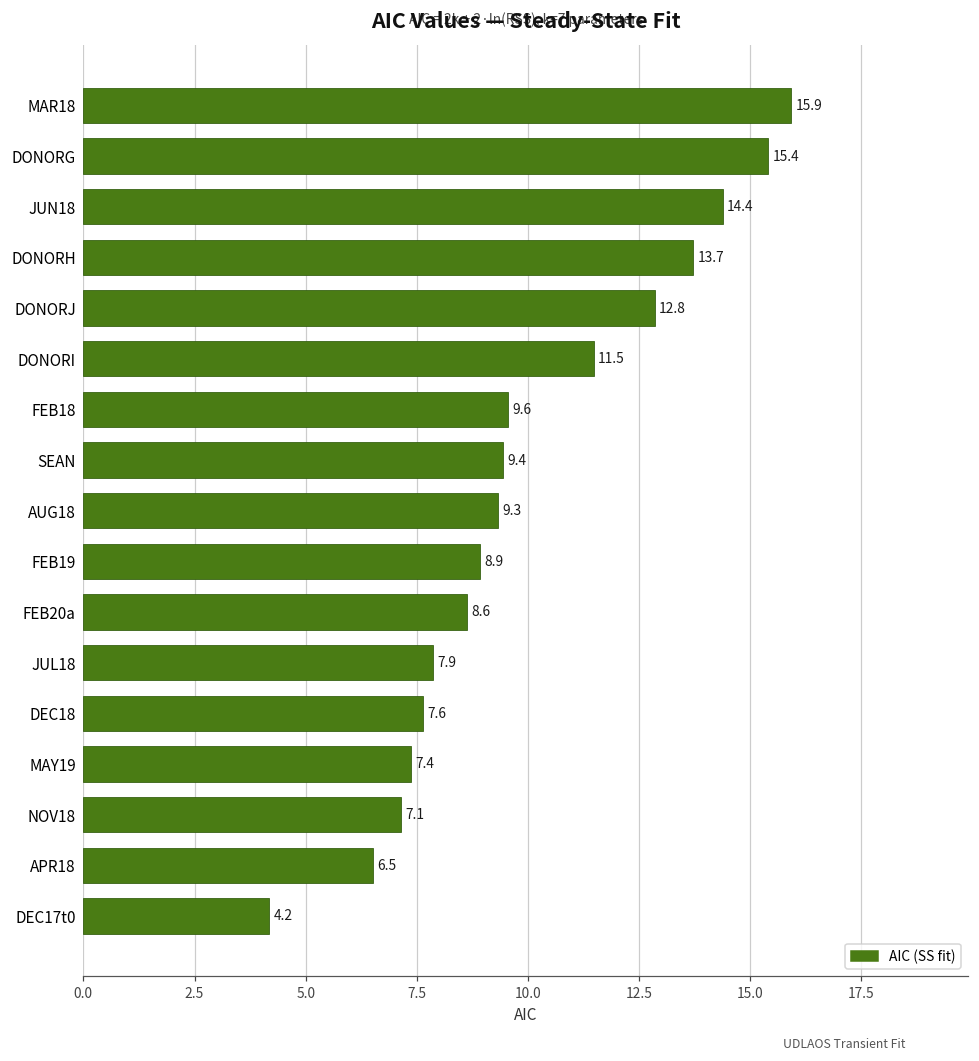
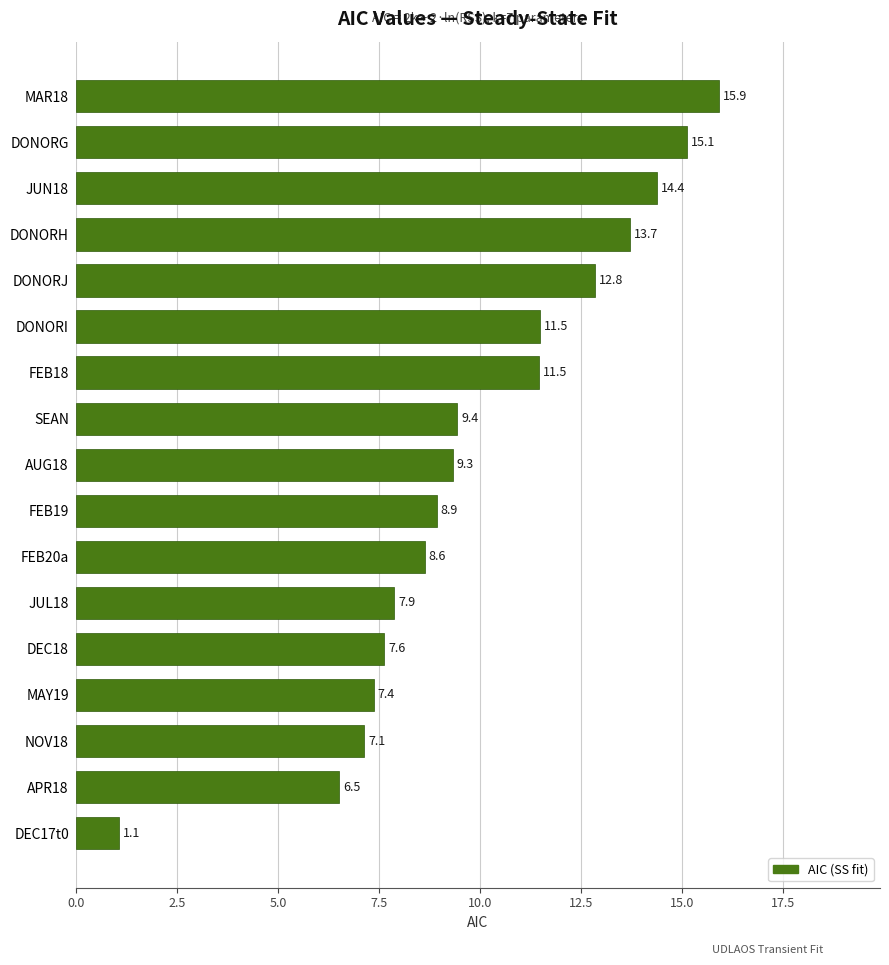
  {
    "MAR18": 15.9,
-   "DONORG": 15.4,
+   "DONORG": 15.1,
    "JUN18": 14.4,
    "DONORH": 13.7,
    "DONORJ": 12.8,
    "DONORI": 11.5,
-   "FEB18": 9.6,
+   "FEB18": 11.5,
    "SEAN": 9.4,
    "AUG18": 9.3,
    "FEB19": 8.9,
    "FEB20a": 8.6,
    "JUL18": 7.9,
    "DEC18": 7.6,
    "MAY19": 7.4,
    "NOV18": 7.1,
    "APR18": 6.5,
-   "DEC17t0": 4.2
+   "DEC17t0": 1.1
  }
